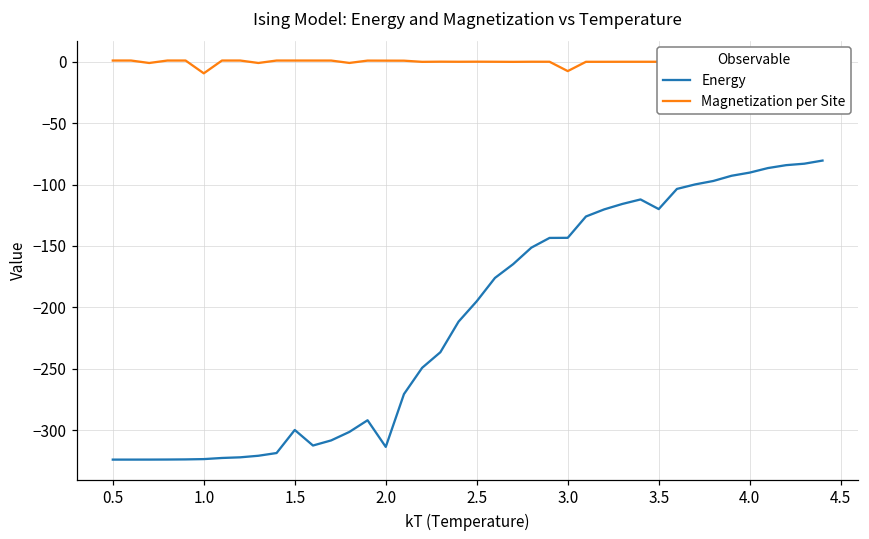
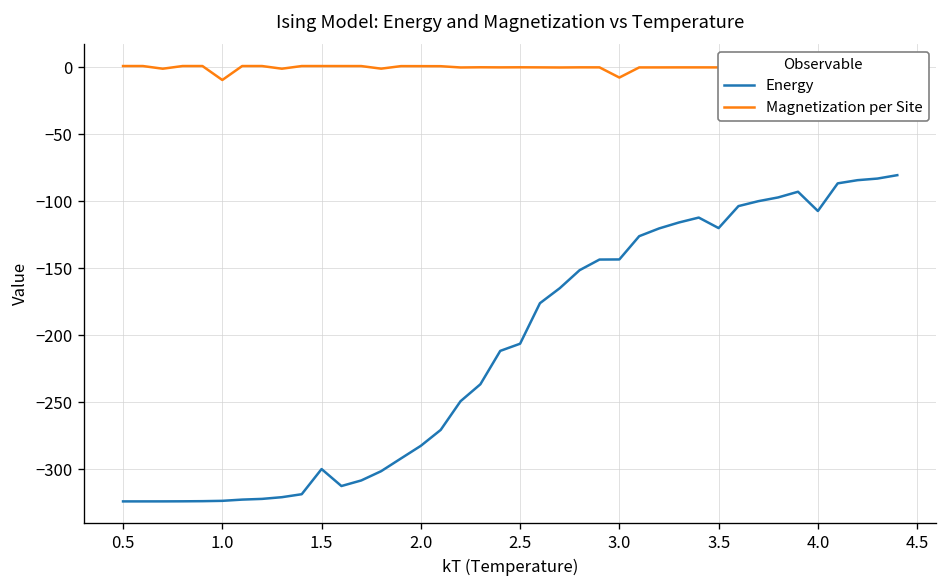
  {
    "Energy": {
      "0.5": -324,
      "1.0": -324,
      "1.5": -300,
-     "2.0": -314,
-     "2.5": -195,
+     "2.0": -283,
+     "2.5": -206,
      "3.0": -143,
      "3.5": -120,
-     "4.0": -90
+     "4.0": -107
    },
    "Magnetization per Site": {
      "0.5": 1,
      "1.0": -9,
      "1.5": 1,
      "2.0": 1,
      "2.5": 0,
      "3.0": -8
    }
  }
